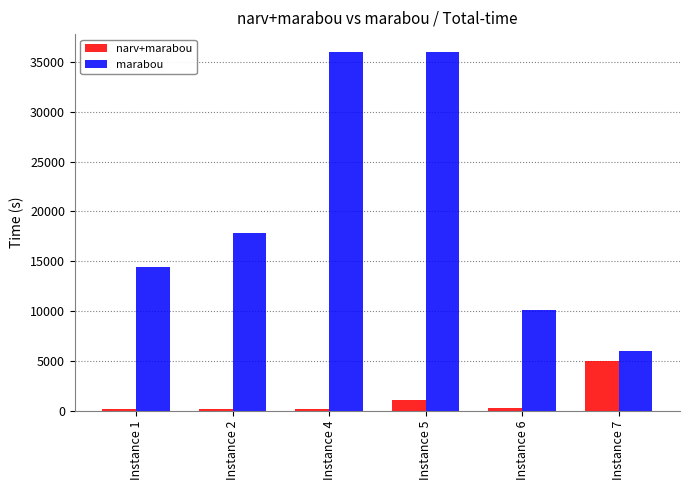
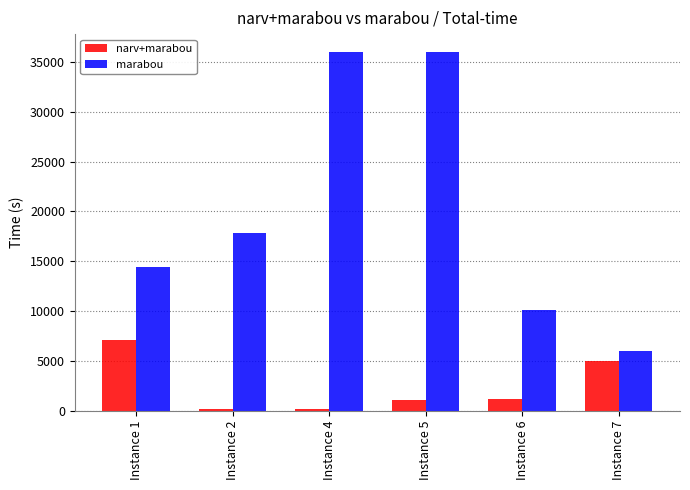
  {
    "narv+marabou": {
-     "Instance 1": 0,
+     "Instance 1": 7000,
      "Instance 5": 1000,
-     "Instance 6": 0,
+     "Instance 6": 1000,
      "Instance 7": 5000
    },
    "marabou": {
      "Instance 1": 14000,
      "Instance 2": 18000,
      "Instance 4": 36000,
      "Instance 5": 36000,
      "Instance 6": 10000,
      "Instance 7": 6000
    }
  }
